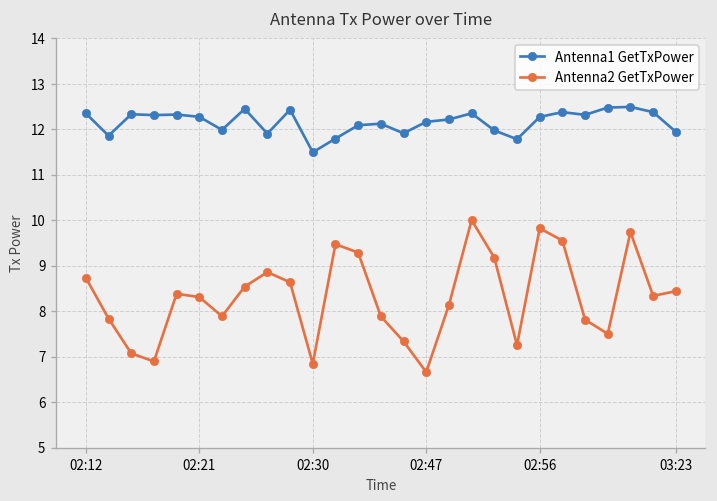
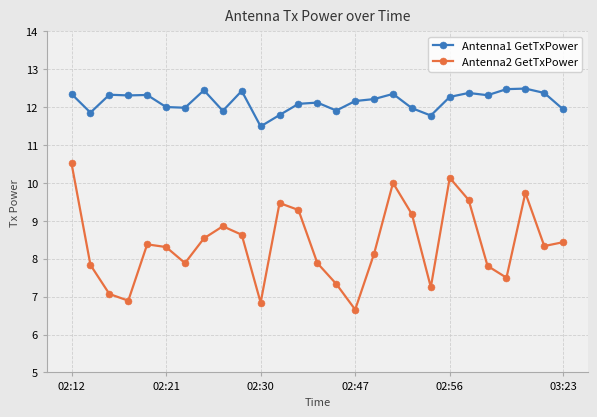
  {
    "Antenna1 GetTxPower": {
      "02:12": 12.3,
-     "02:21": 12.3,
+     "02:21": 12.0,
      "02:30": 11.5,
      "02:47": 12.2,
      "02:56": 12.3,
      "03:23": 11.9
    },
    "Antenna2 GetTxPower": {
-     "02:12": 8.7,
+     "02:12": 10.5,
      "02:21": 8.3,
      "02:30": 6.8,
      "02:47": 6.7,
-     "02:56": 9.8,
+     "02:56": 10.1,
      "03:23": 8.4
    }
  }
